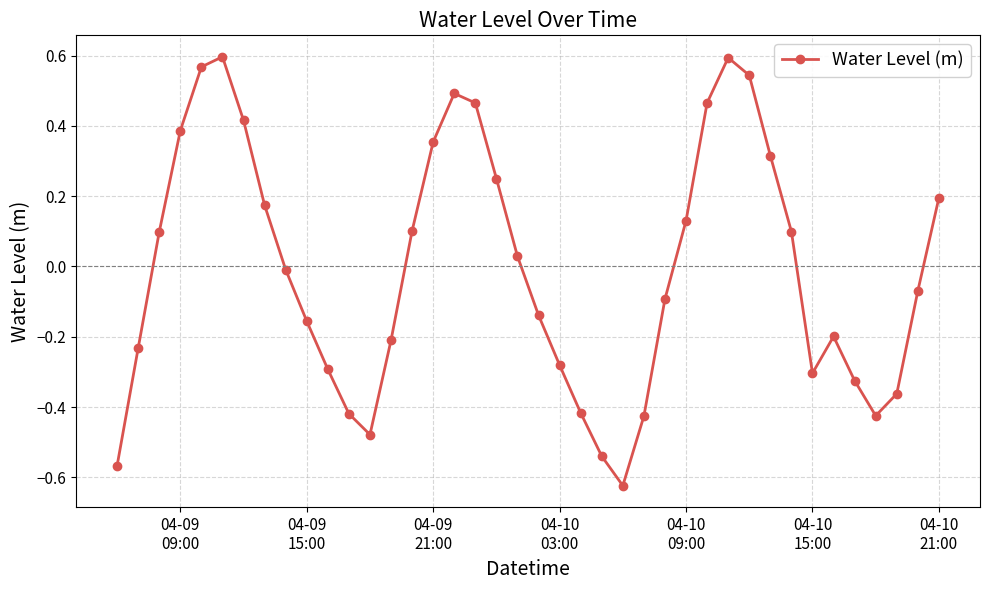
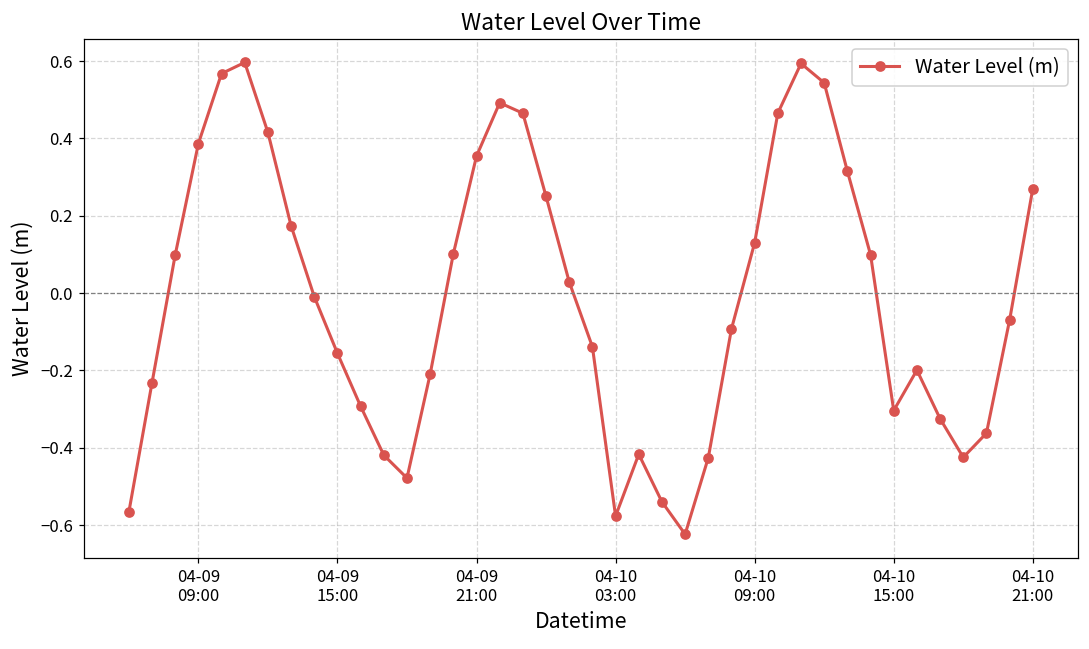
  {
    "04-09 09:00": 0.39,
    "04-09 15:00": -0.16,
    "04-09 21:00": 0.35,
-   "04-10 03:00": -0.28,
+   "04-10 03:00": -0.58,
    "04-10 09:00": 0.13,
    "04-10 15:00": -0.30,
-   "04-10 21:00": 0.20
+   "04-10 21:00": 0.27
  }
